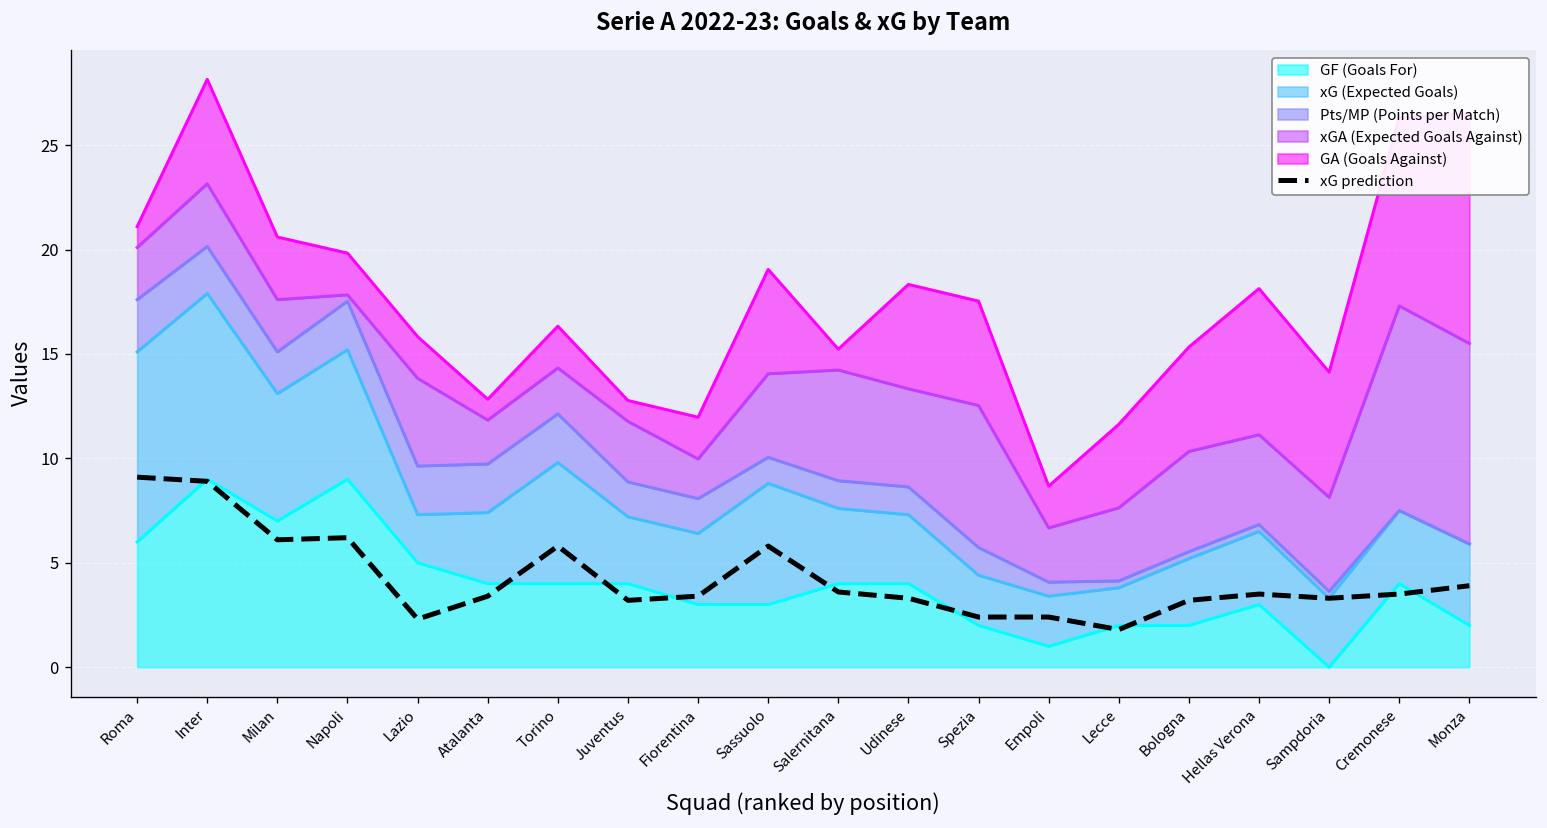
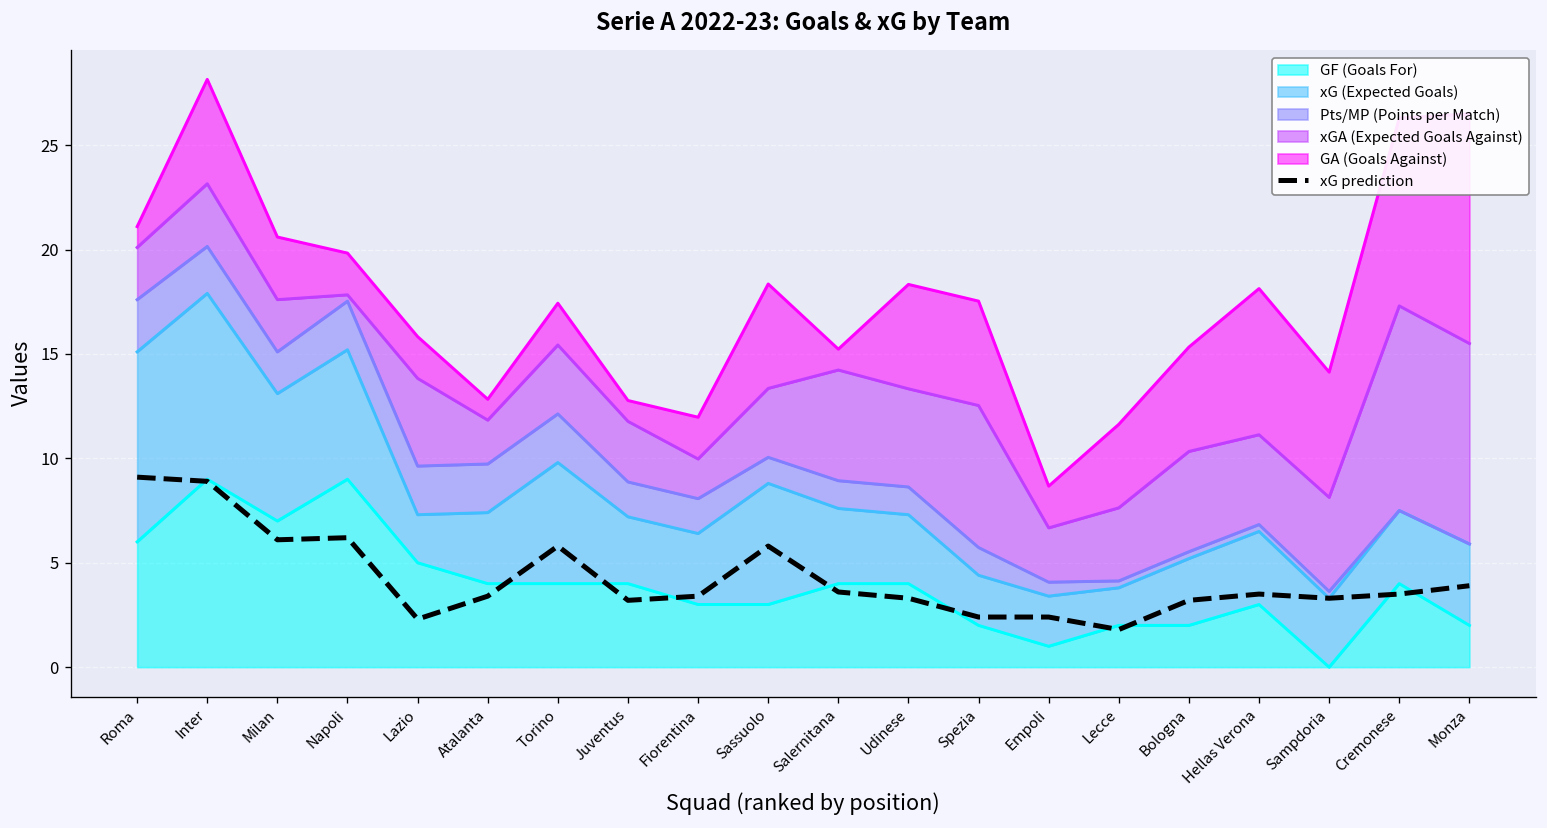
  {
    "GF (Goals For)": {
      "Roma": 6.0,
      "Milan": 7.0,
      "Napoli": 9.0,
      "Lazio": 5.0,
      "Atalanta": 4.0,
      "Torino": 4.0,
      "Juventus": 4.0,
      "Fiorentina": 3.0,
      "Sassuolo": 3.0,
      "Salernitana": 4.0,
      "Udinese": 4.0,
      "Spezia": 2.0,
      "Empoli": 1.0,
      "Lecce": 2.0,
      "Bologna": 2.0,
      "Hellas Verona": 3.0,
      "Sampdoria": 0.0,
      "Cremonese": 4.0,
      "Monza": 2.0
    },
    "xG (Expected Goals)": {
      "Roma": 9.1,
      "Inter": 8.9,
      "Milan": 6.1,
      "Napoli": 6.2,
      "Lazio": 2.3,
      "Atalanta": 3.4,
      "Torino": 5.8,
      "Juventus": 3.2,
      "Fiorentina": 3.4,
      "Sassuolo": 5.8,
      "Salernitana": 3.6,
      "Udinese": 3.3,
      "Spezia": 2.4,
      "Empoli": 2.4,
      "Lecce": 1.8,
      "Bologna": 3.2,
      "Hellas Verona": 3.5
    },
    "Pts/MP (Points per Match)": {
      "Roma": 2.5,
      "Inter": 2.3,
      "Milan": 2.0,
      "Napoli": 2.3,
      "Lazio": 2.3,
      "Atalanta": 2.3,
      "Torino": 2.3,
      "Juventus": 1.7,
      "Fiorentina": 1.7,
      "Sassuolo": 1.3,
      "Salernitana": 1.3,
      "Udinese": 1.3,
      "Spezia": 1.3,
      "Empoli": 0.7,
      "Lecce": 0.3,
      "Bologna": 0.3,
      "Hellas Verona": 0.3,
      "Sampdoria": 0.3
    },
    "xGA (Expected Goals Against)": {
      "Roma": 2.5,
      "Inter": 3.0,
      "Milan": 2.5,
      "Napoli": 0.3,
      "Lazio": 4.2,
      "Atalanta": 2.1,
-     "Torino": 2.2,
+     "Torino": 3.3,
      "Juventus": 2.9,
      "Fiorentina": 1.9,
-     "Sassuolo": 4.0,
+     "Sassuolo": 3.3,
      "Salernitana": 5.3,
      "Udinese": 4.7,
      "Spezia": 6.8,
      "Empoli": 2.6,
      "Lecce": 3.5,
      "Bologna": 4.8,
      "Hellas Verona": 4.3,
      "Sampdoria": 4.5,
      "Cremonese": 9.8,
      "Monza": 9.6
    },
    "GA (Goals Against)": {
      "Roma": 1.0,
      "Inter": 5.0,
      "Milan": 3.0,
      "Napoli": 2.0,
      "Lazio": 2.0,
      "Atalanta": 1.0,
      "Torino": 2.0,
      "Juventus": 1.0,
      "Fiorentina": 2.0,
      "Sassuolo": 5.0,
      "Salernitana": 1.0,
      "Udinese": 5.0,
      "Spezia": 5.0,
      "Empoli": 2.0,
      "Lecce": 4.0,
      "Bologna": 5.0,
      "Hellas Verona": 7.0,
      "Sampdoria": 6.0
    },
    "xG prediction": {
      "Roma": 9.1,
      "Milan": 6.1,
      "Napoli": 6.2,
      "Lazio": 2.3,
      "Atalanta": 3.4,
      "Torino": 5.8,
      "Juventus": 3.2,
      "Fiorentina": 3.4,
      "Sassuolo": 5.8,
      "Salernitana": 3.6,
      "Udinese": 3.3,
      "Spezia": 2.4,
      "Empoli": 2.4,
      "Lecce": 1.8,
      "Bologna": 3.2,
      "Hellas Verona": 3.5,
      "Cremonese": 3.5,
      "Monza": 3.9
    }
  }
